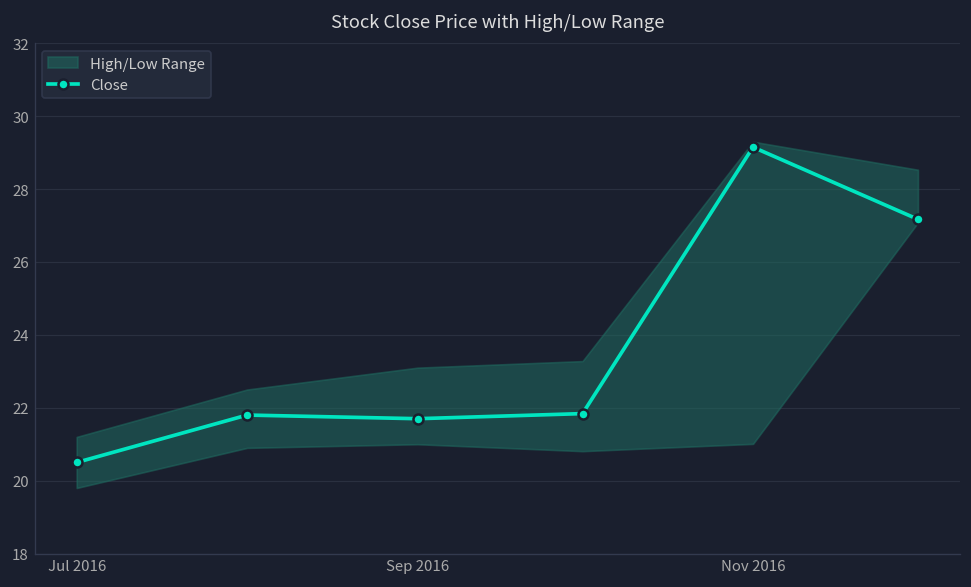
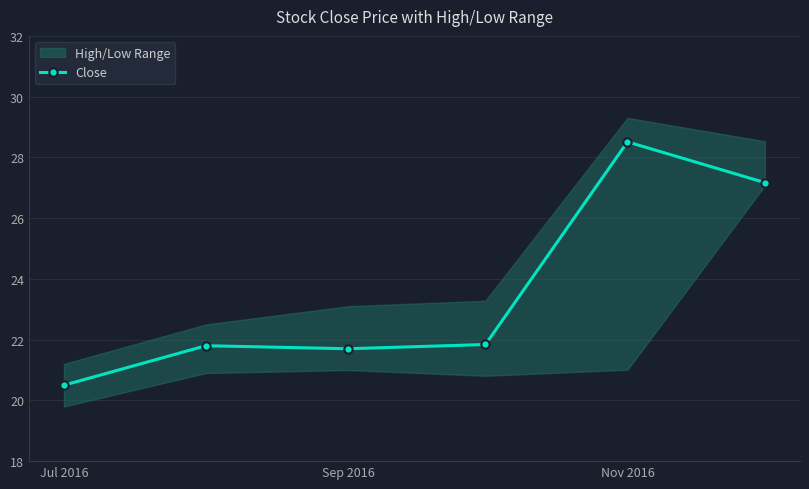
  {
    "Close": {
      "Jul 2016": 20.5,
      "Sep 2016": 21.7,
-     "Nov 2016": 29.2
+     "Nov 2016": 28.5
    }
  }
